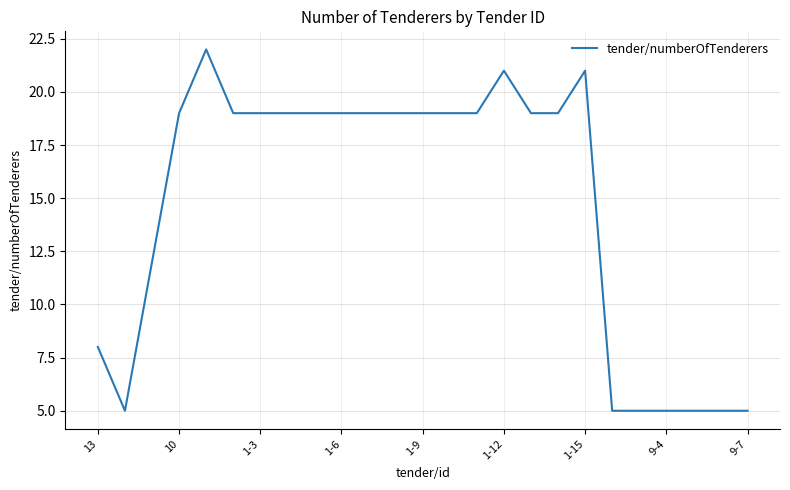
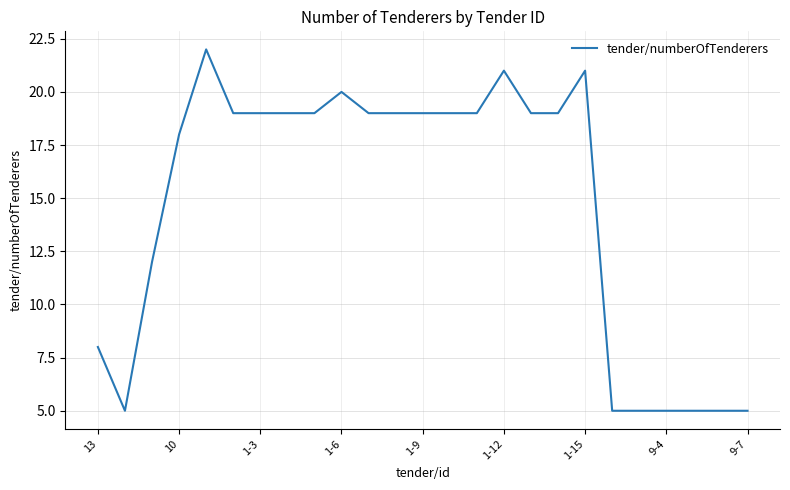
  {
    "13": 8,
-   "10": 19,
+   "10": 18,
    "1-3": 19,
-   "1-6": 19,
+   "1-6": 20,
    "1-9": 19,
    "1-12": 21,
    "1-15": 21,
    "9-4": 5,
    "9-7": 5
  }
